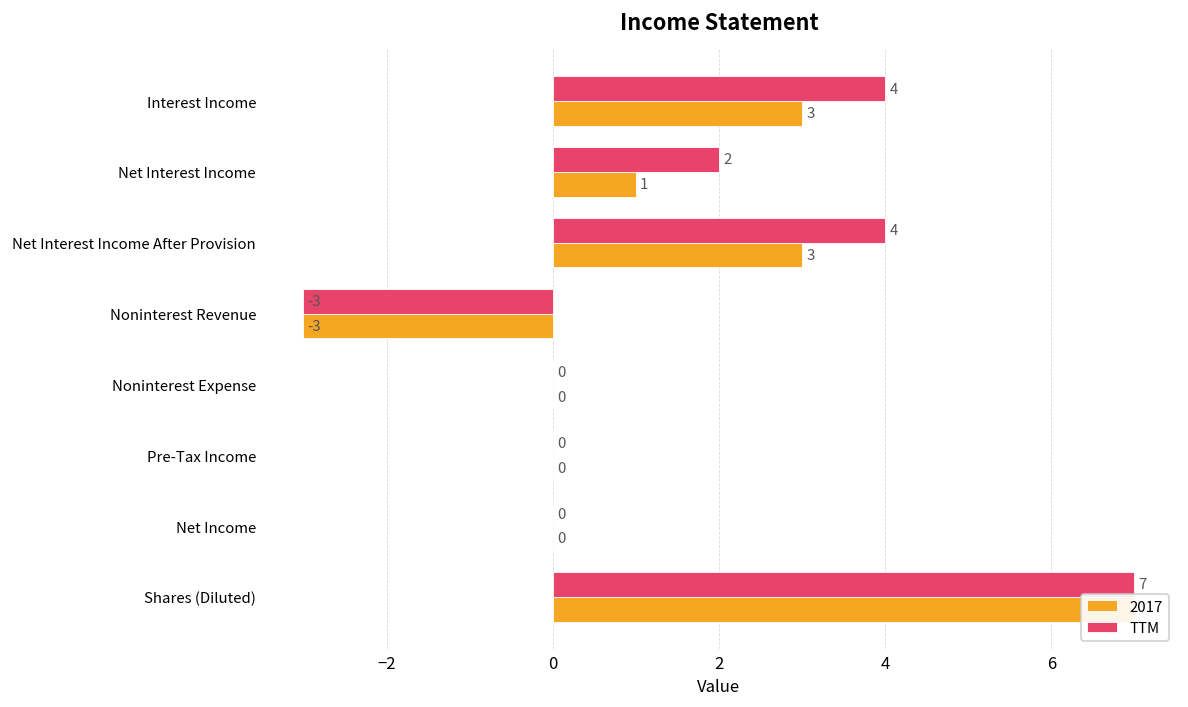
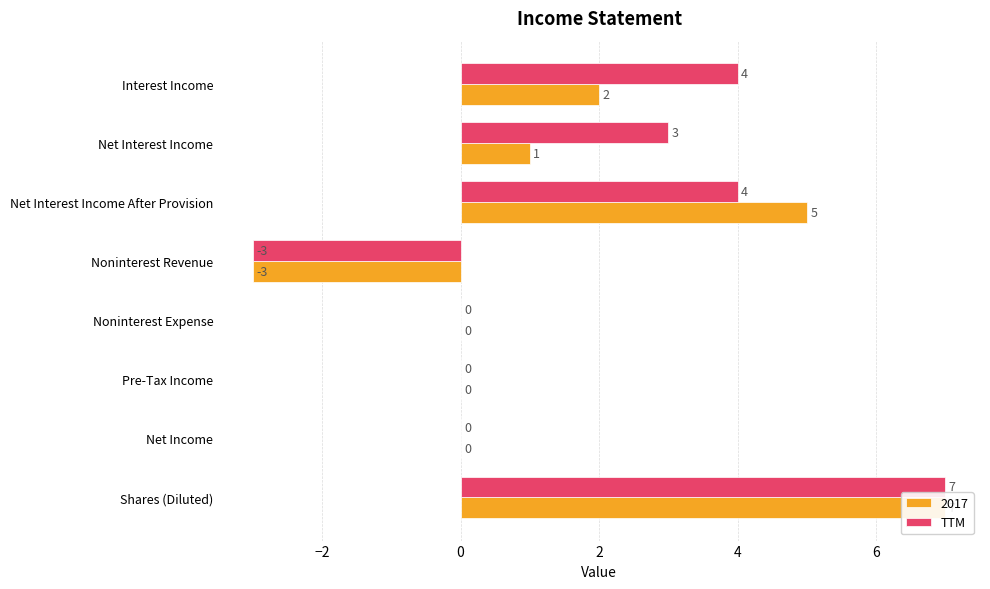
  {
    "2017": {
-     "Interest Income": 3,
+     "Interest Income": 2,
      "Net Interest Income": 1,
-     "Net Interest Income After Provision": 3,
+     "Net Interest Income After Provision": 5,
      "Noninterest Revenue": -3,
      "Noninterest Expense": 0,
      "Pre-Tax Income": 0,
      "Net Income": 0
    },
    "TTM": {
      "Interest Income": 4,
-     "Net Interest Income": 2,
+     "Net Interest Income": 3,
      "Net Interest Income After Provision": 4,
      "Noninterest Revenue": -3,
      "Noninterest Expense": 0,
      "Pre-Tax Income": 0,
      "Net Income": 0
    }
  }
